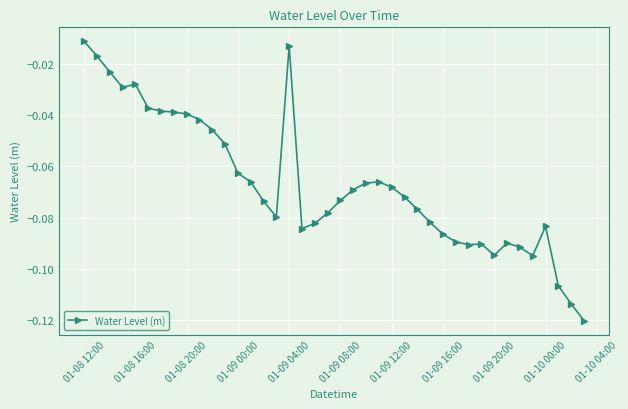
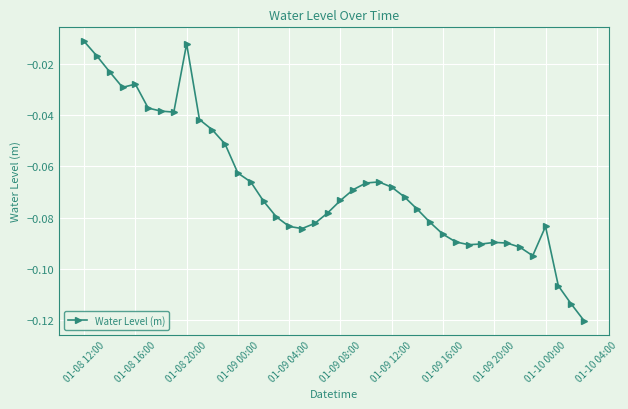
  {
    "01-08 12:00": -0.011,
    "01-08 16:00": -0.028,
-   "01-08 20:00": -0.040,
+   "01-08 20:00": -0.012,
    "01-09 00:00": -0.063,
-   "01-09 04:00": -0.013,
+   "01-09 04:00": -0.083,
    "01-09 08:00": -0.073,
    "01-09 12:00": -0.068,
    "01-09 16:00": -0.087,
-   "01-09 20:00": -0.095,
+   "01-09 20:00": -0.090,
    "01-10 00:00": -0.083
  }
